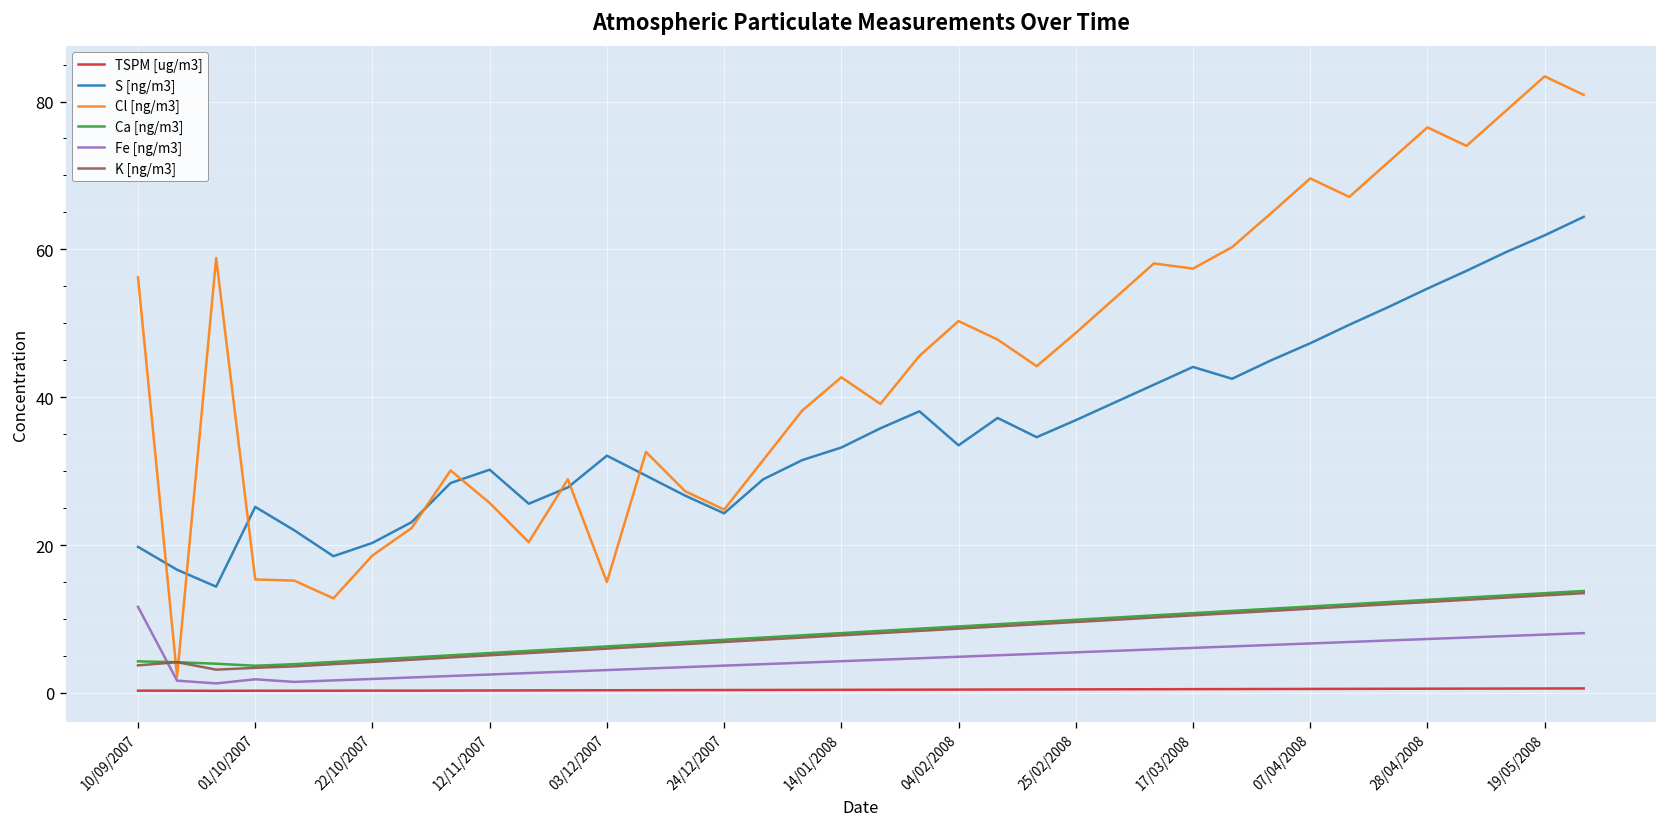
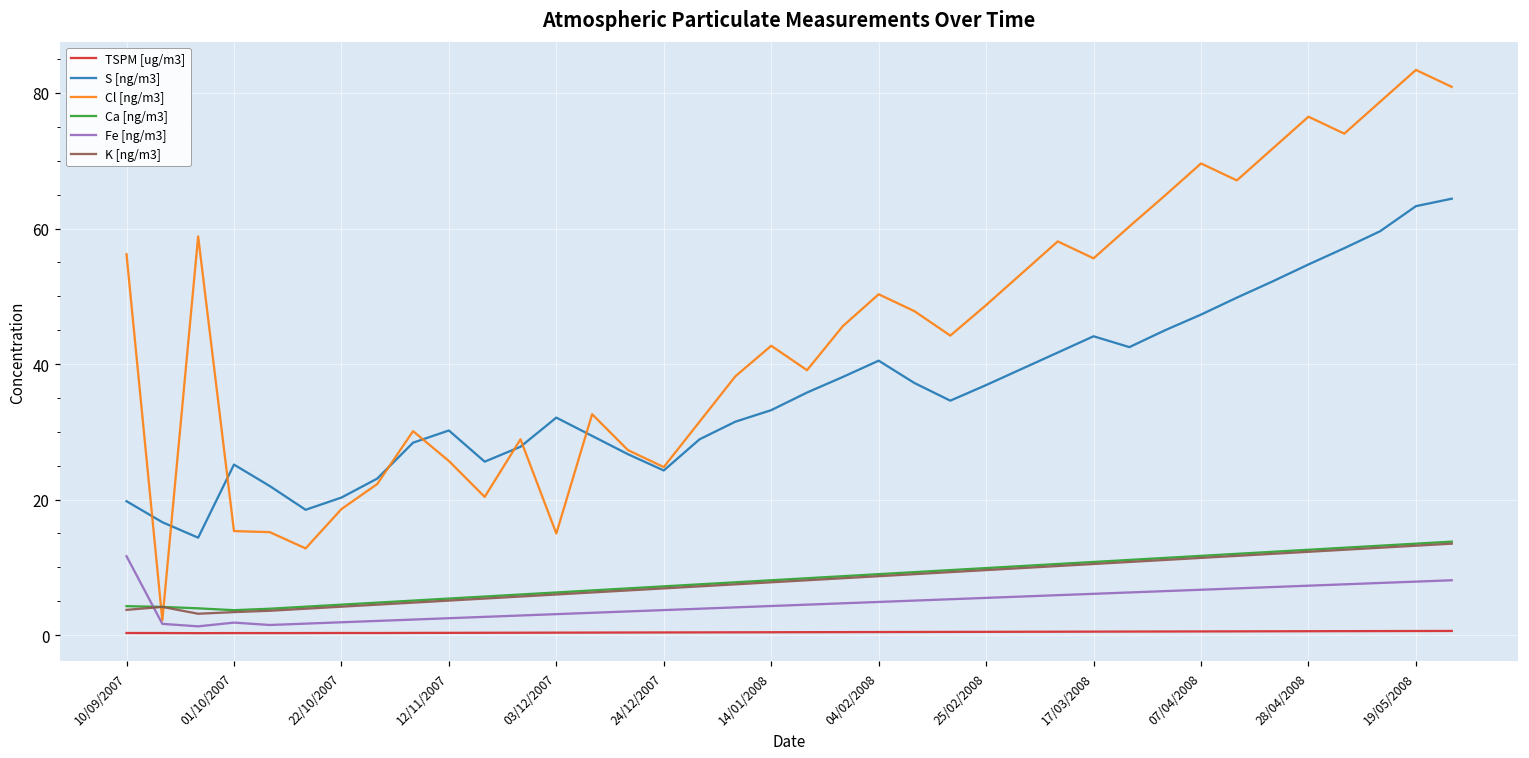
  {
    "TSPM [ug/m3]": {
      "10/09/2007": 0,
      "01/10/2007": 0,
      "22/10/2007": 0,
      "12/11/2007": 0,
      "03/12/2007": 0,
      "24/12/2007": 0,
      "14/01/2008": 0,
      "04/02/2008": 0,
      "25/02/2008": 0,
      "17/03/2008": 1,
      "07/04/2008": 1,
      "28/04/2008": 1,
      "19/05/2008": 1
    },
    "S [ng/m3]": {
      "10/09/2007": 20,
      "01/10/2007": 25,
      "22/10/2007": 20,
      "12/11/2007": 30,
      "03/12/2007": 32,
      "24/12/2007": 24,
      "14/01/2008": 33,
-     "04/02/2008": 34,
+     "04/02/2008": 41,
      "25/02/2008": 37,
      "17/03/2008": 44,
      "07/04/2008": 47,
      "28/04/2008": 55,
-     "19/05/2008": 62
+     "19/05/2008": 63
    },
    "Cl [ng/m3]": {
      "10/09/2007": 56,
      "01/10/2007": 15,
      "22/10/2007": 19,
      "12/11/2007": 26,
      "03/12/2007": 15,
      "24/12/2007": 25,
      "14/01/2008": 43,
      "04/02/2008": 50,
      "25/02/2008": 49,
-     "17/03/2008": 57,
+     "17/03/2008": 56,
      "07/04/2008": 70,
      "28/04/2008": 77,
      "19/05/2008": 83
    },
    "Ca [ng/m3]": {
      "10/09/2007": 4
    },
    "Fe [ng/m3]": {
      "10/09/2007": 12,
      "01/10/2007": 2,
      "22/10/2007": 2,
      "12/11/2007": 3,
      "03/12/2007": 3,
      "24/12/2007": 4,
      "14/01/2008": 4,
      "04/02/2008": 5,
      "25/02/2008": 6,
      "17/03/2008": 6,
      "07/04/2008": 7,
      "28/04/2008": 7,
      "19/05/2008": 8
    },
    "K [ng/m3]": {
      "10/09/2007": 4
    }
  }
